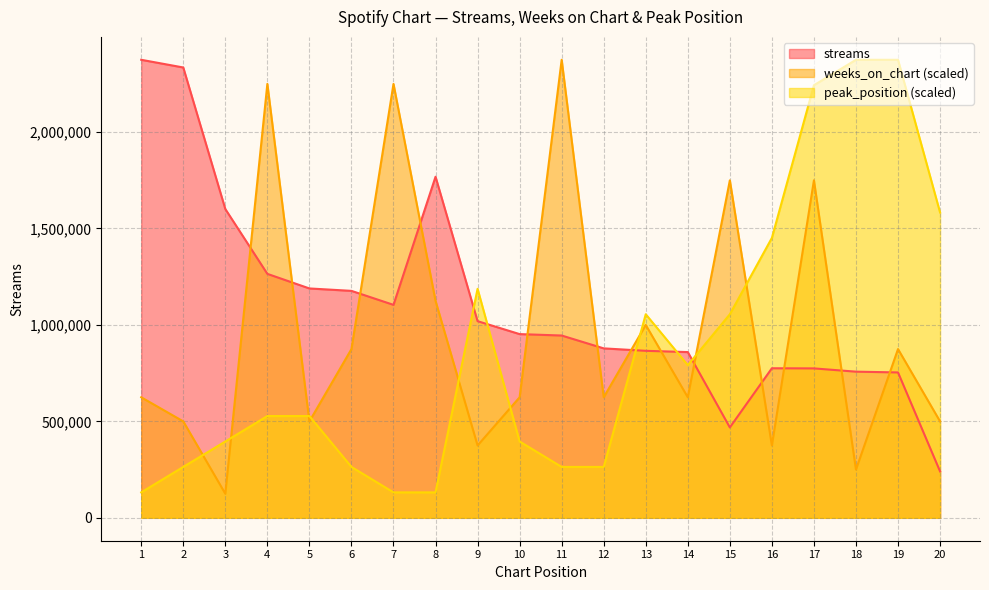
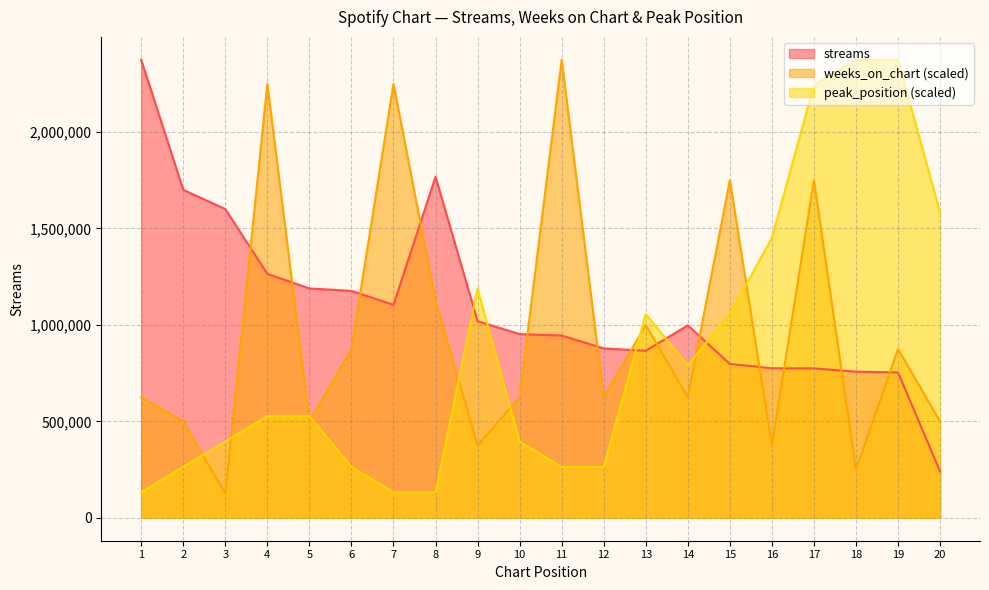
  {
    "streams": {
      "1": "2,370,000",
-     "2": "2,330,000",
+     "2": "1,700,000",
      "3": "1,600,000",
      "4": "1,260,000",
      "5": "1,190,000",
      "6": "1,180,000",
      "7": "1,100,000",
      "8": "1,770,000",
      "9": "1,020,000",
      "10": "950,000",
      "11": "940,000",
      "12": "880,000",
      "13": "870,000",
-     "14": "860,000",
-     "15": "470,000",
+     "14": "1,000,000",
+     "15": "800,000",
      "16": "770,000",
      "17": "770,000",
      "18": "760,000",
      "19": "750,000",
      "20": "240,000"
    }
  }
